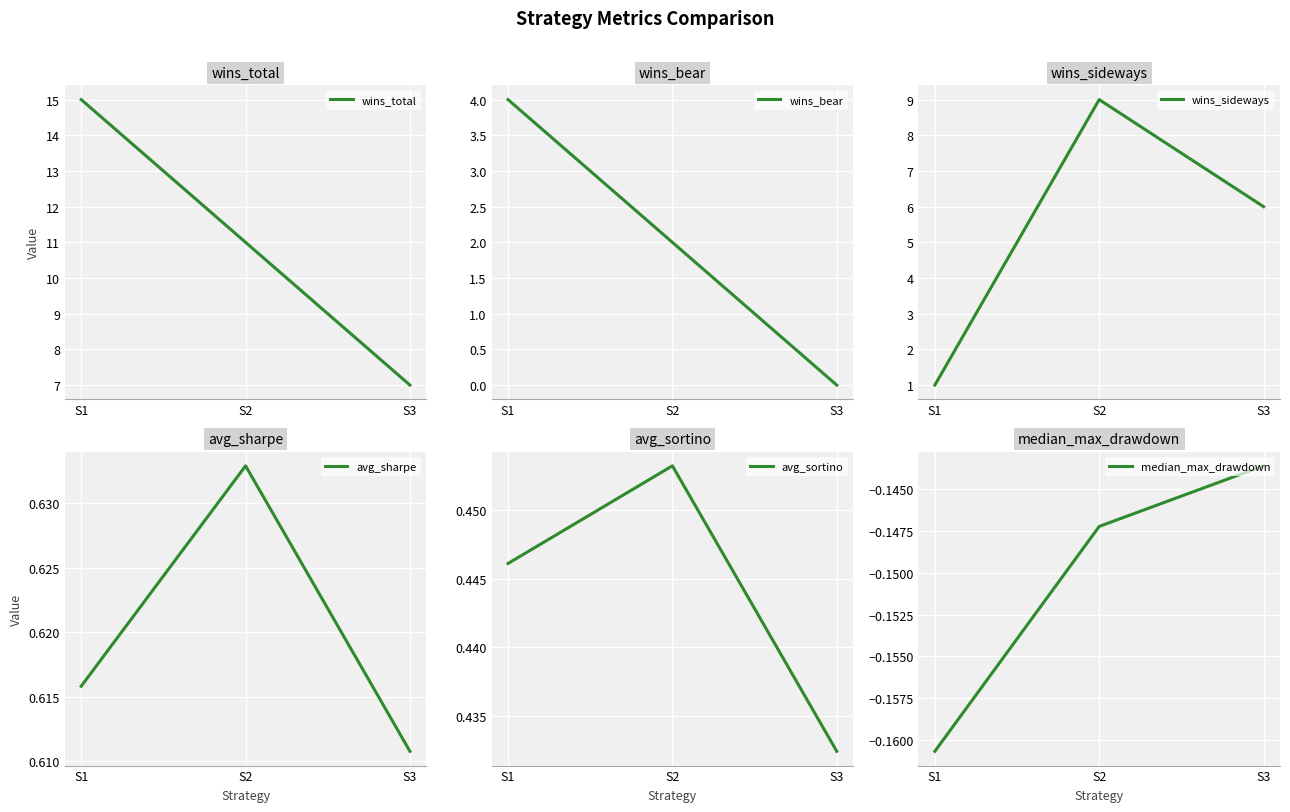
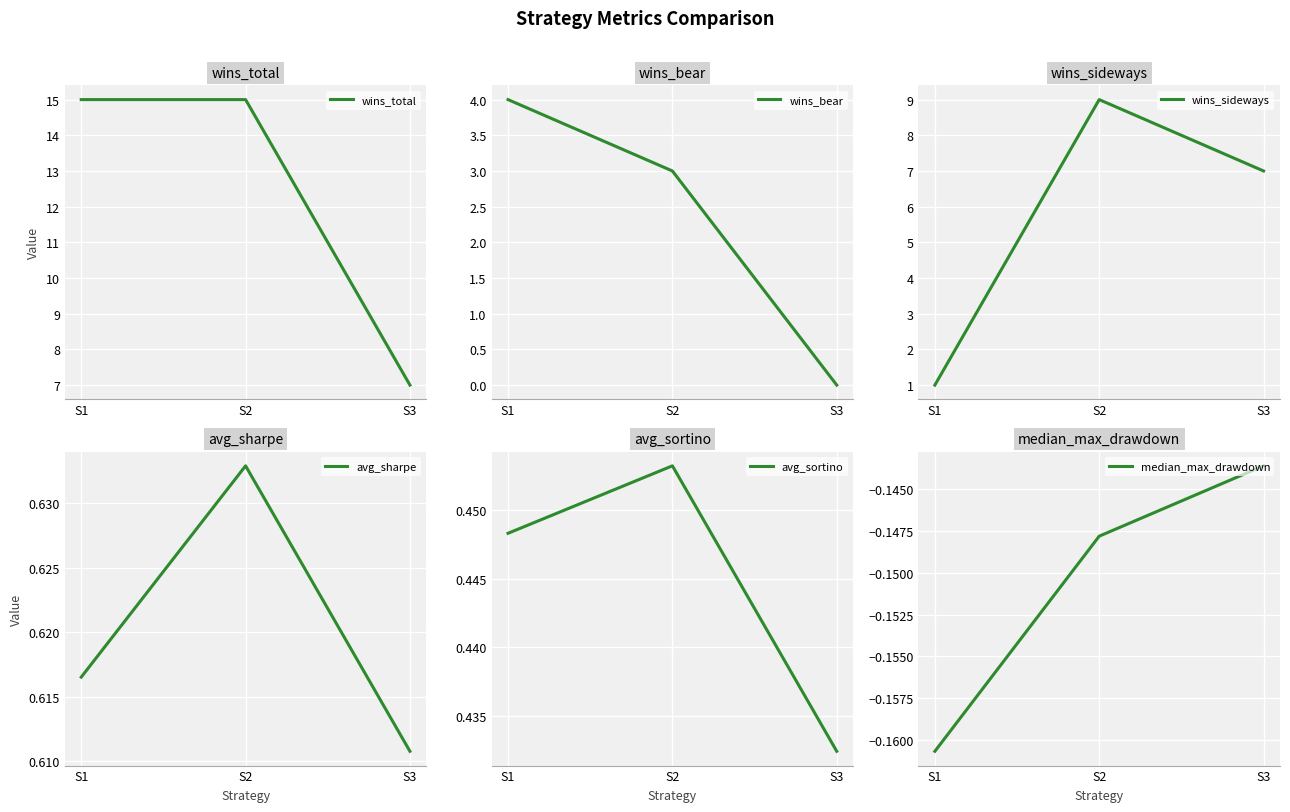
  {
    "wins_total": {
      "S1": 15,
-     "S2": 11,
+     "S2": 15,
      "S3": 7
    },
    "wins_bear": {
      "S1": 4,
-     "S2": 2,
+     "S2": 3,
      "S3": 0
    },
    "wins_sideways": {
      "S1": 1,
      "S2": 9,
-     "S3": 6
+     "S3": 7
    },
    "avg_sharpe": {
-     "S1": 0.6158,
+     "S1": 0.6165,
      "S2": 0.6329,
      "S3": 0.6108
    },
    "avg_sortino": {
-     "S1": 0.4461,
+     "S1": 0.4483,
      "S2": 0.4532,
      "S3": 0.4324
    },
    "median_max_drawdown": {
      "S1": -0.1607,
-     "S2": -0.1472
+     "S2": -0.1478
    }
  }
